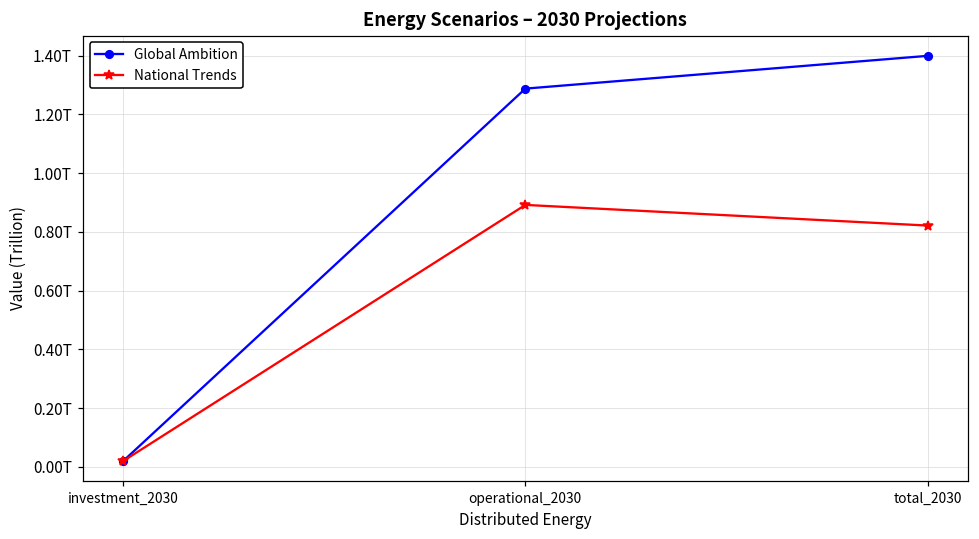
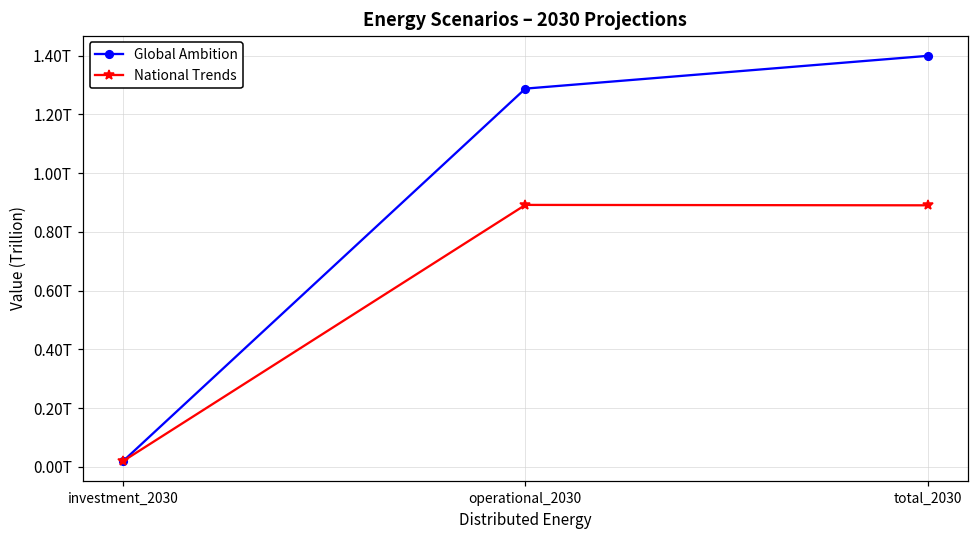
  {
    "Global Ambition": {
      "operational_2030": "1.29T",
      "total_2030": "1.40T"
    },
    "National Trends": {
      "operational_2030": "0.89T",
-     "total_2030": "0.82T"
+     "total_2030": "0.89T"
    }
  }
